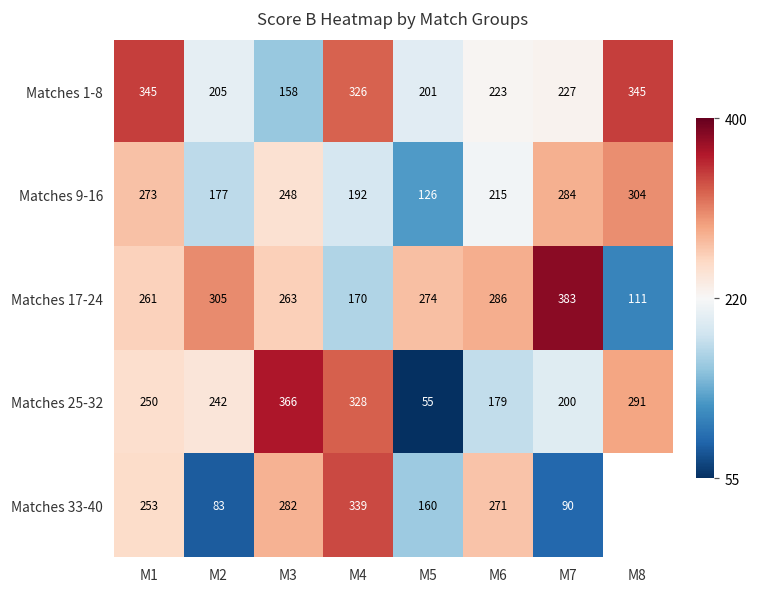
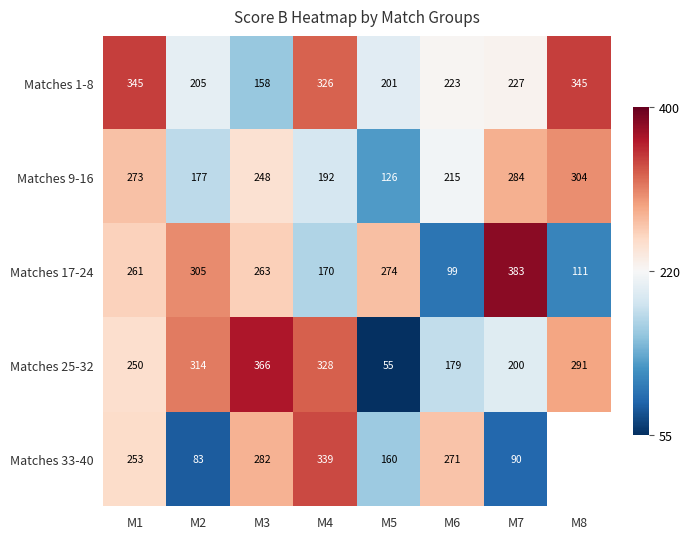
  {
    "Matches 1-8": {
      "M1": 345,
      "M2": 205,
      "M3": 158,
      "M4": 326,
      "M5": 201,
      "M6": 223,
      "M7": 227,
      "M8": 345
    },
    "Matches 9-16": {
      "M1": 273,
      "M2": 177,
      "M3": 248,
      "M4": 192,
      "M5": 126,
      "M6": 215,
      "M7": 284,
      "M8": 304
    },
    "Matches 17-24": {
      "M1": 261,
      "M2": 305,
      "M3": 263,
      "M4": 170,
      "M5": 274,
-     "M6": 286,
+     "M6": 99,
      "M7": 383,
      "M8": 111
    },
    "Matches 25-32": {
      "M1": 250,
-     "M2": 242,
+     "M2": 314,
      "M3": 366,
      "M4": 328,
      "M5": 55,
      "M6": 179,
      "M7": 200,
      "M8": 291
    },
    "Matches 33-40": {
      "M1": 253,
      "M2": 83,
      "M3": 282,
      "M4": 339,
      "M5": 160,
      "M6": 271,
      "M7": 90
    }
  }
